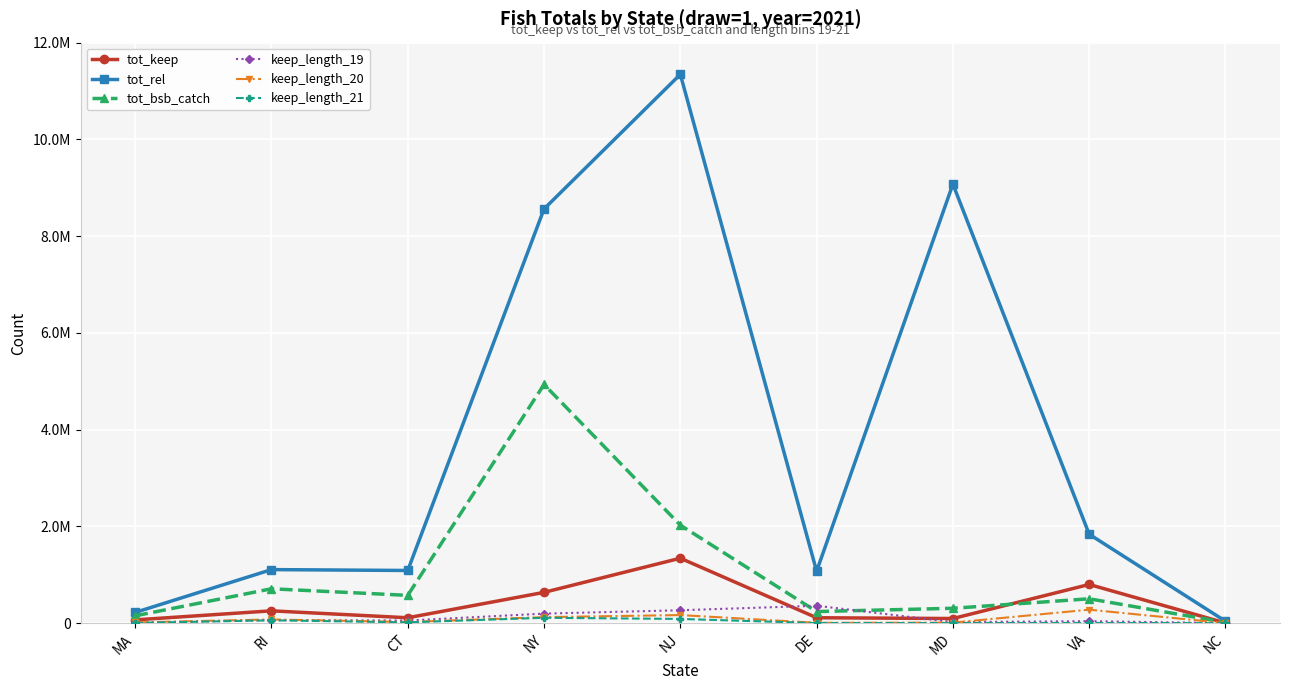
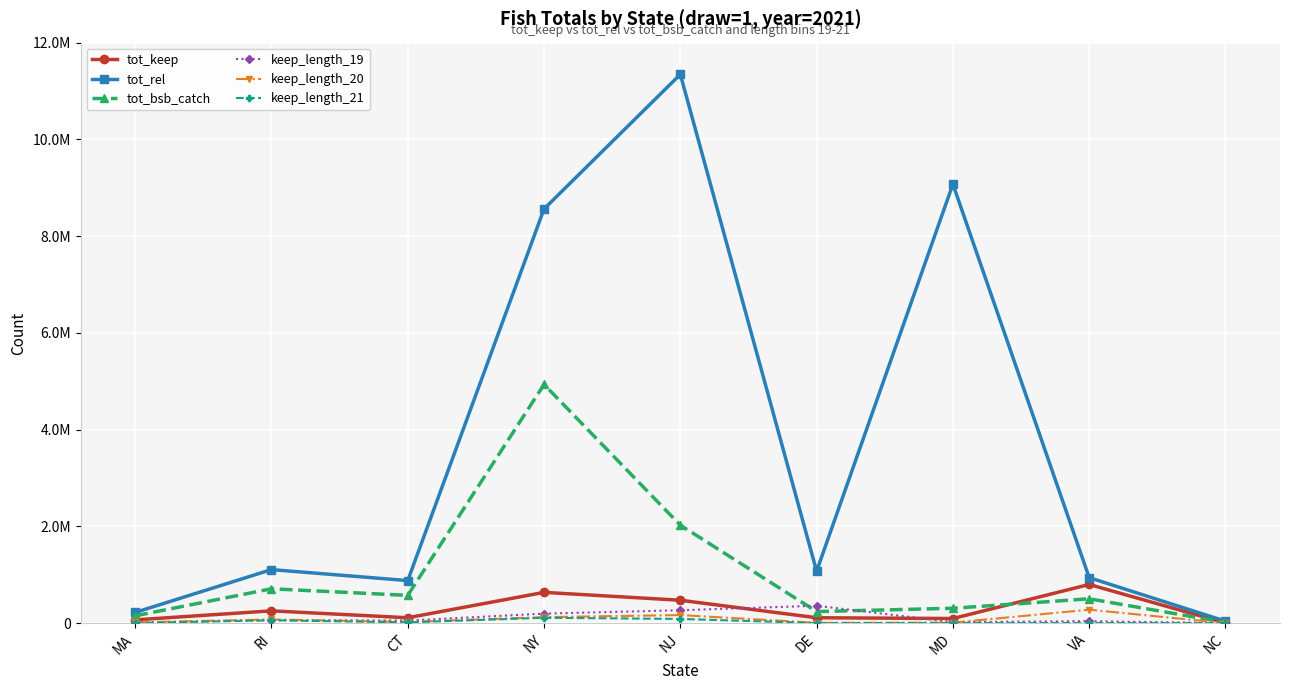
  {
    "tot_keep": {
      "RI": 300000,
      "CT": 100000,
      "NY": 600000,
-     "NJ": 1300000,
+     "NJ": 500000,
      "DE": 100000,
      "MD": 100000,
      "VA": 800000
    },
    "tot_rel": {
      "MA": 200000,
      "RI": 1100000,
-     "CT": 1100000,
+     "CT": 900000,
      "NY": 8600000,
      "NJ": 11300000,
      "DE": 1100000,
      "MD": 9100000,
-     "VA": 1800000
+     "VA": 900000
    },
    "keep_length_19": {
      "NY": 200000,
      "NJ": 300000,
      "DE": 400000
    },
    "keep_length_20": {
      "NJ": 200000,
      "VA": 300000
    }
  }
